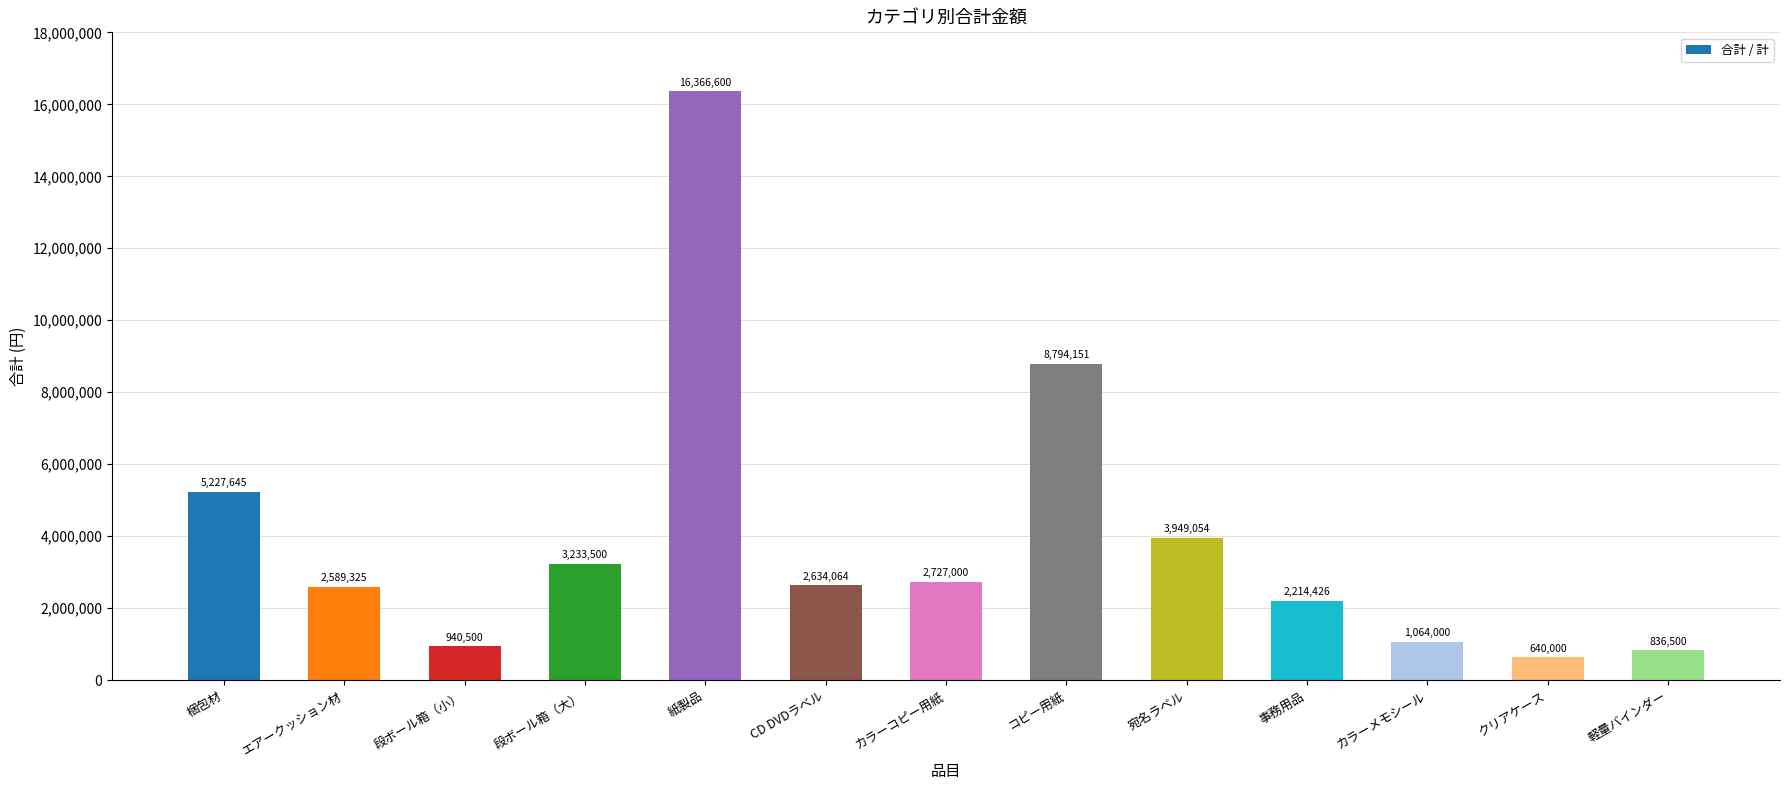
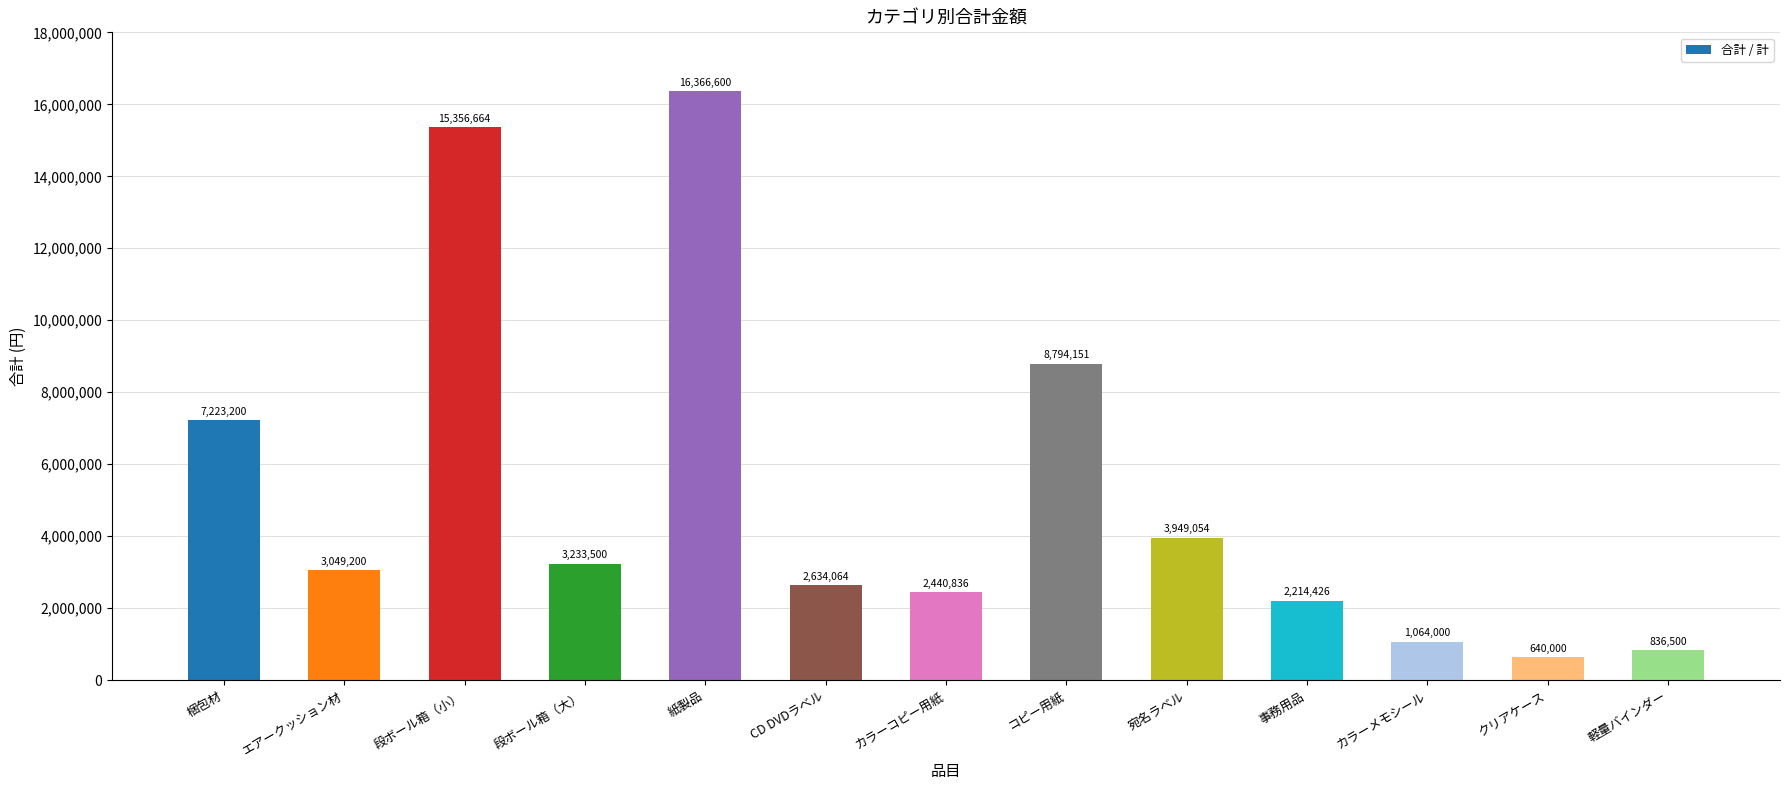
  {
-   "梱包材": "5,227,645",
-   "エアークッション材": "2,589,325",
-   "段ボール箱（小）": "940,500",
+   "梱包材": "7,223,200",
+   "エアークッション材": "3,049,200",
+   "段ボール箱（小）": "15,356,664",
    "段ボール箱（大）": "3,233,500",
    "紙製品": "16,366,600",
    "CD DVDラベル": "2,634,064",
-   "カラーコピー用紙": "2,727,000",
+   "カラーコピー用紙": "2,440,836",
    "コピー用紙": "8,794,151",
    "宛名ラベル": "3,949,054",
    "事務用品": "2,214,426",
    "カラーメモシール": "1,064,000",
    "クリアケース": "640,000",
    "軽量バインダー": "836,500"
  }
